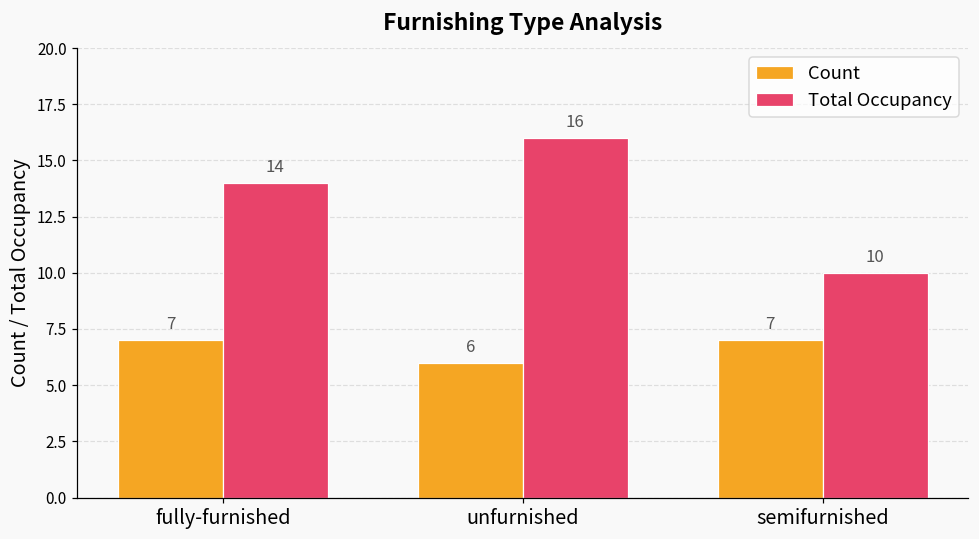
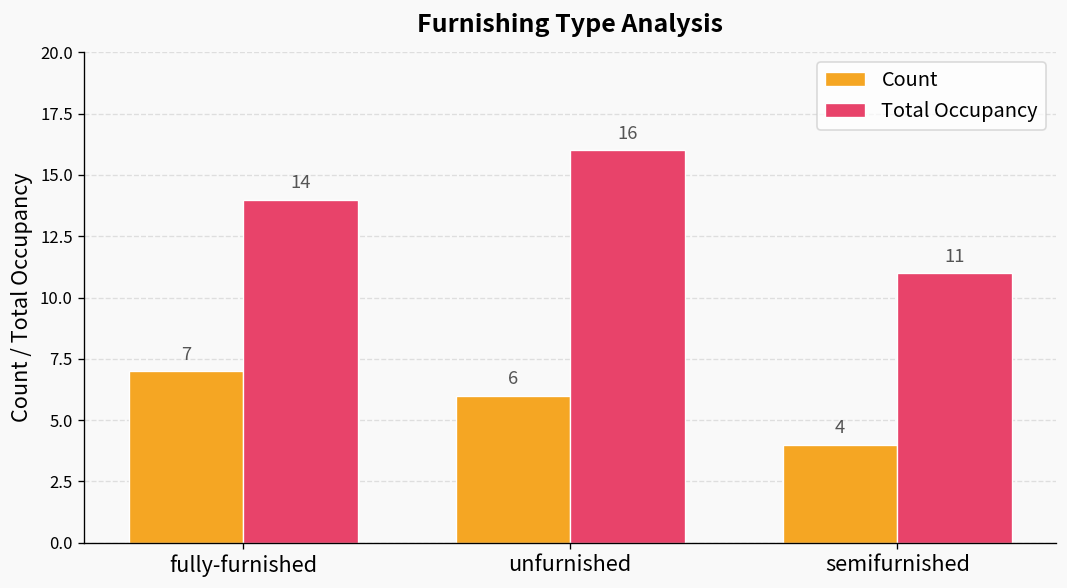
  {
    "Count": {
      "fully-furnished": 7,
      "unfurnished": 6,
-     "semifurnished": 7
+     "semifurnished": 4
    },
    "Total Occupancy": {
      "fully-furnished": 14,
      "unfurnished": 16,
-     "semifurnished": 10
+     "semifurnished": 11
    }
  }
